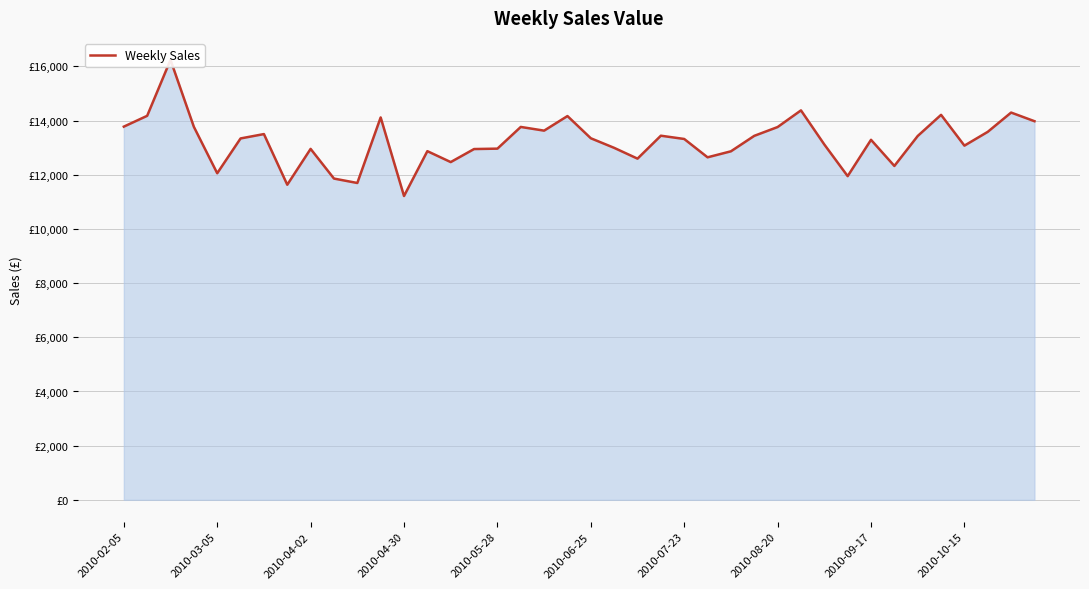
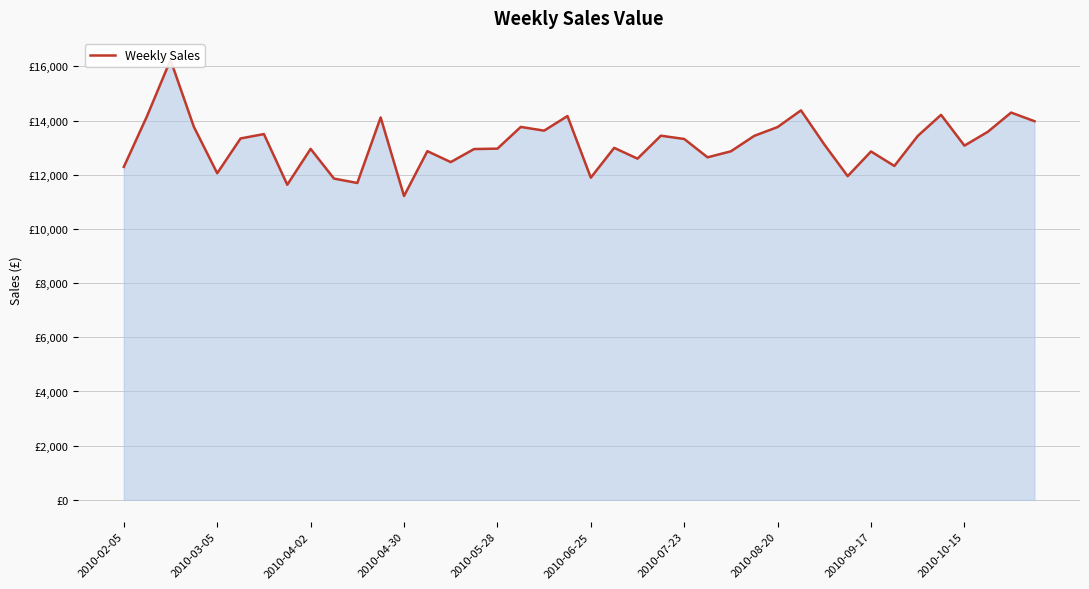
  {
-   "2010-02-05": "£13,800",
+   "2010-02-05": "£12,300",
    "2010-03-05": "£12,100",
    "2010-04-02": "£13,000",
    "2010-04-30": "£11,200",
    "2010-05-28": "£13,000",
-   "2010-06-25": "£13,300",
+   "2010-06-25": "£11,900",
    "2010-07-23": "£13,300",
    "2010-08-20": "£13,800",
-   "2010-09-17": "£13,300",
+   "2010-09-17": "£12,900",
    "2010-10-15": "£13,100"
  }
